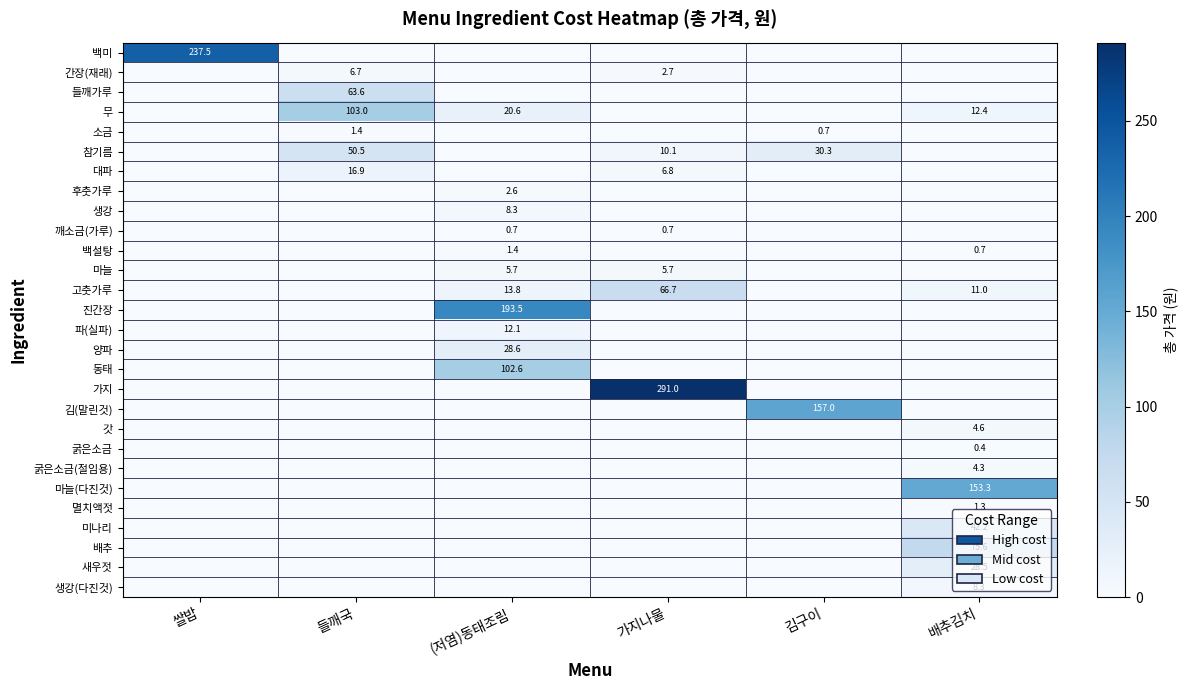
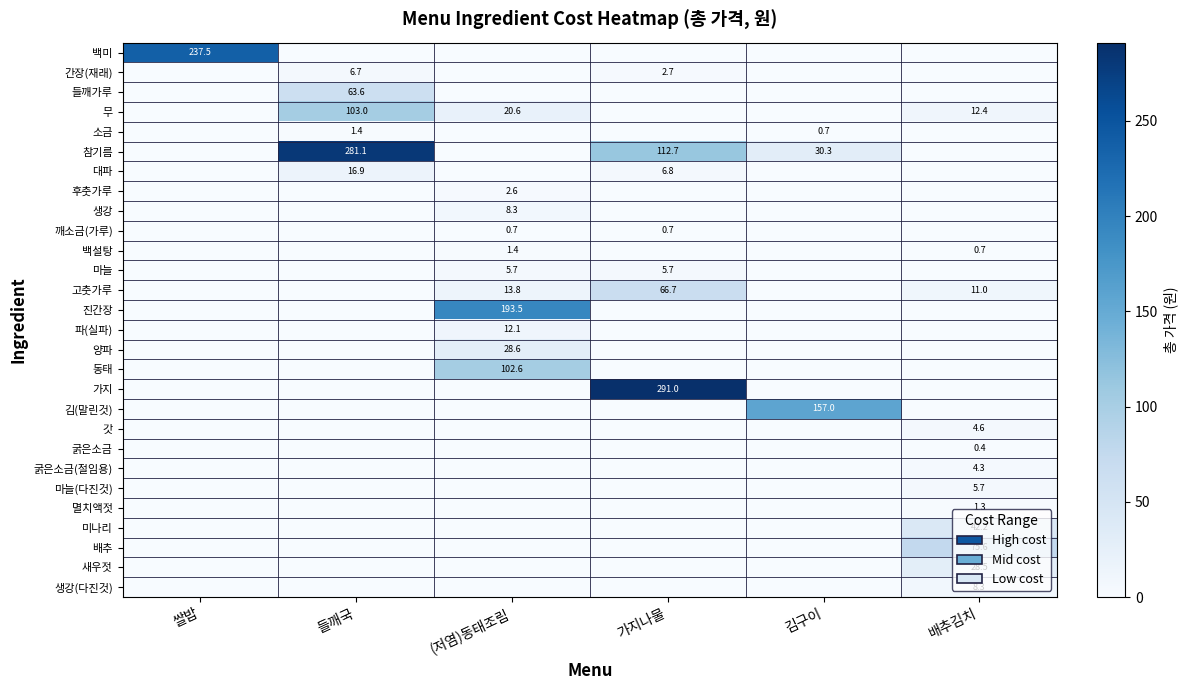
  {
    "백미": {
      "쌀밥": 237.5
    },
    "간장(재래)": {
      "들깨국": 6.7,
      "가지나물": 2.7
    },
    "들깨가루": {
      "들깨국": 63.6
    },
    "무": {
      "들깨국": 103.0,
      "(저염)동태조림": 20.6,
      "배추김치": 12.4
    },
    "소금": {
      "들깨국": 1.4,
      "김구이": 0.7
    },
    "참기름": {
-     "들깨국": 50.5,
-     "가지나물": 10.1,
+     "들깨국": 281.1,
+     "가지나물": 112.7,
      "김구이": 30.3
    },
    "대파": {
      "들깨국": 16.9,
      "가지나물": 6.8
    },
    "후춧가루": {
      "(저염)동태조림": 2.6
    },
    "생강": {
      "(저염)동태조림": 8.3
    },
    "깨소금(가루)": {
      "(저염)동태조림": 0.7,
      "가지나물": 0.7
    },
    "백설탕": {
      "(저염)동태조림": 1.4,
      "배추김치": 0.7
    },
    "마늘": {
      "(저염)동태조림": 5.7,
      "가지나물": 5.7
    },
    "고춧가루": {
      "(저염)동태조림": 13.8,
      "가지나물": 66.7,
      "배추김치": 11.0
    },
    "진간장": {
      "(저염)동태조림": 193.5
    },
    "파(실파)": {
      "(저염)동태조림": 12.1
    },
    "양파": {
      "(저염)동태조림": 28.6
    },
    "동태": {
      "(저염)동태조림": 102.6
    },
    "가지": {
      "가지나물": 291.0
    },
    "김(말린것)": {
      "김구이": 157.0
    },
    "갓": {
      "배추김치": 4.6
    },
    "굵은소금": {
      "배추김치": 0.4
    },
    "굵은소금(절임용)": {
      "배추김치": 4.3
    },
    "마늘(다진것)": {
-     "배추김치": 153.3
+     "배추김치": 5.7
    }
  }
